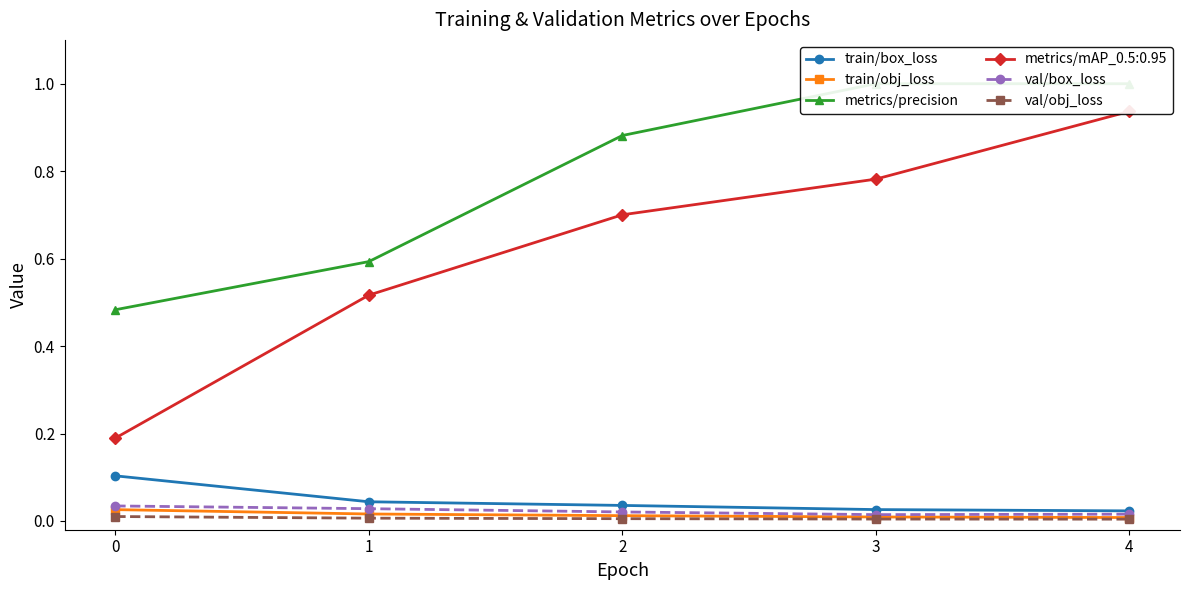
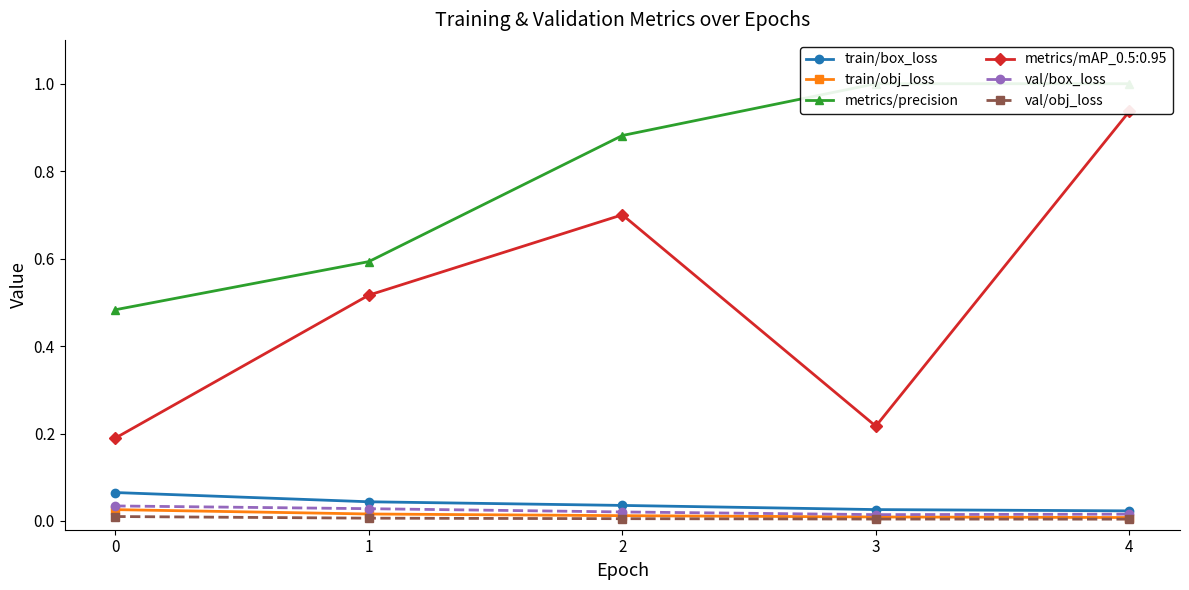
  {
    "train/box_loss": {
-     "0": 0.10,
+     "0": 0.07,
      "1": 0.04,
      "2": 0.04,
      "3": 0.03,
      "4": 0.02
    },
    "train/obj_loss": {
      "0": 0.03,
      "1": 0.02,
      "2": 0.01
    },
    "metrics/precision": {
      "0": 0.48,
      "1": 0.59,
      "2": 0.88
    },
    "metrics/mAP_0.5:0.95": {
      "0": 0.19,
      "1": 0.52,
      "2": 0.70,
-     "3": 0.78
+     "3": 0.22
    },
    "val/box_loss": {
      "0": 0.03,
      "1": 0.03,
      "2": 0.02,
      "4": 0.02
    },
    "val/obj_loss": {
      "0": 0.01,
      "1": 0.01,
      "2": 0.01
    }
  }
